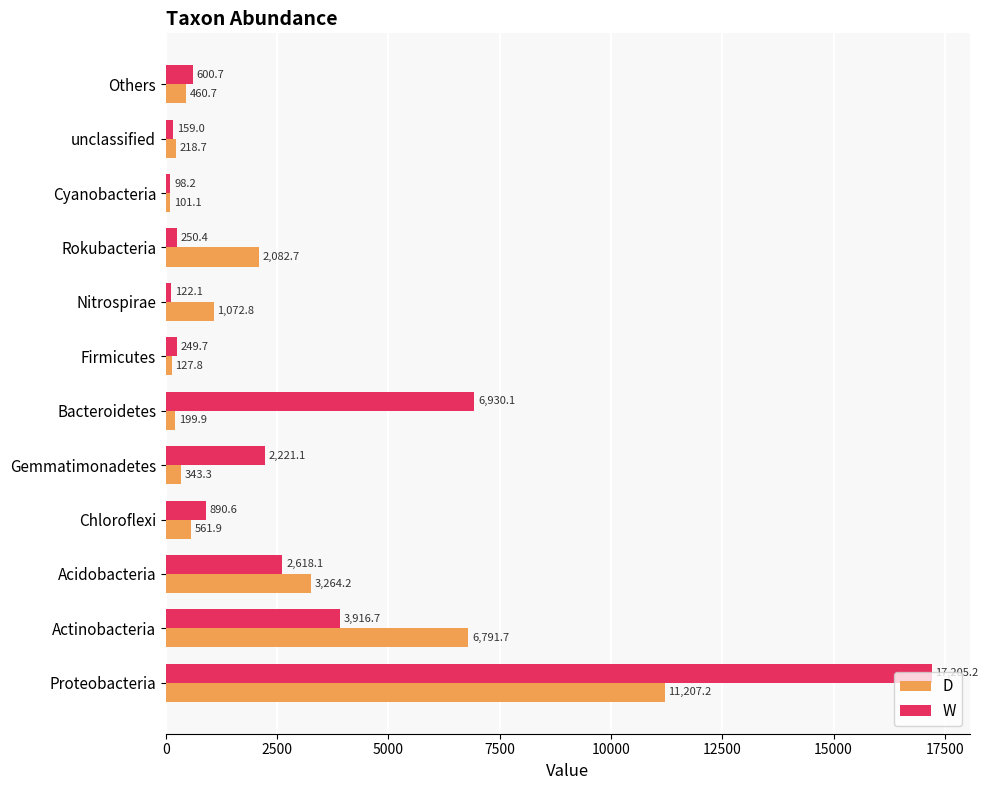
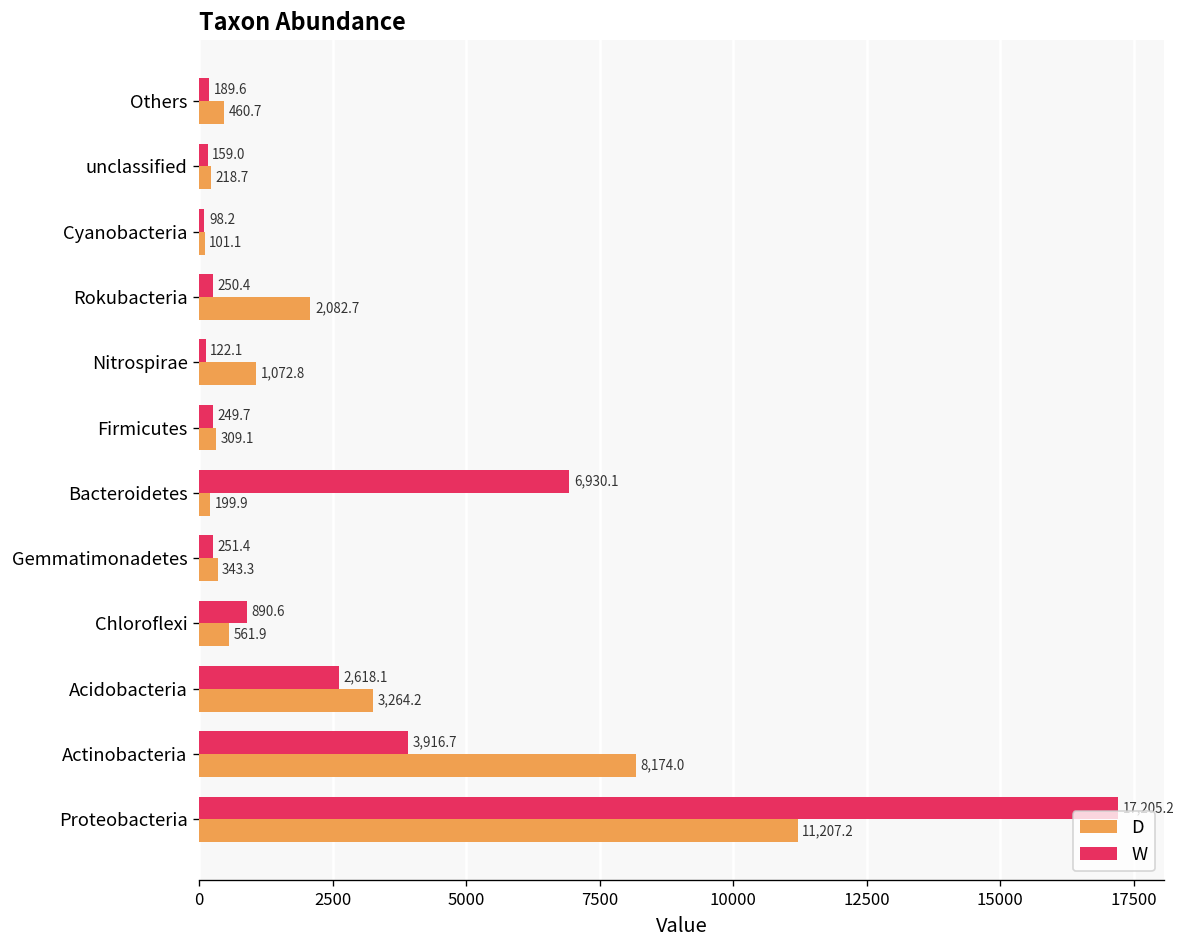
  {
    "D": {
      "Others": "460.7",
      "unclassified": "218.7",
      "Cyanobacteria": "101.1",
      "Rokubacteria": "2,082.7",
      "Nitrospirae": "1,072.8",
-     "Firmicutes": "127.8",
+     "Firmicutes": "309.1",
      "Bacteroidetes": "199.9",
      "Gemmatimonadetes": "343.3",
      "Chloroflexi": "561.9",
      "Acidobacteria": "3,264.2",
-     "Actinobacteria": "6,791.7",
+     "Actinobacteria": "8,174.0",
      "Proteobacteria": "11,207.2"
    },
    "W": {
-     "Others": "600.7",
+     "Others": "189.6",
      "unclassified": "159.0",
      "Cyanobacteria": "98.2",
      "Rokubacteria": "250.4",
      "Nitrospirae": "122.1",
      "Firmicutes": "249.7",
      "Bacteroidetes": "6,930.1",
-     "Gemmatimonadetes": "2,221.1",
+     "Gemmatimonadetes": "251.4",
      "Chloroflexi": "890.6",
      "Acidobacteria": "2,618.1",
      "Actinobacteria": "3,916.7"
    }
  }
